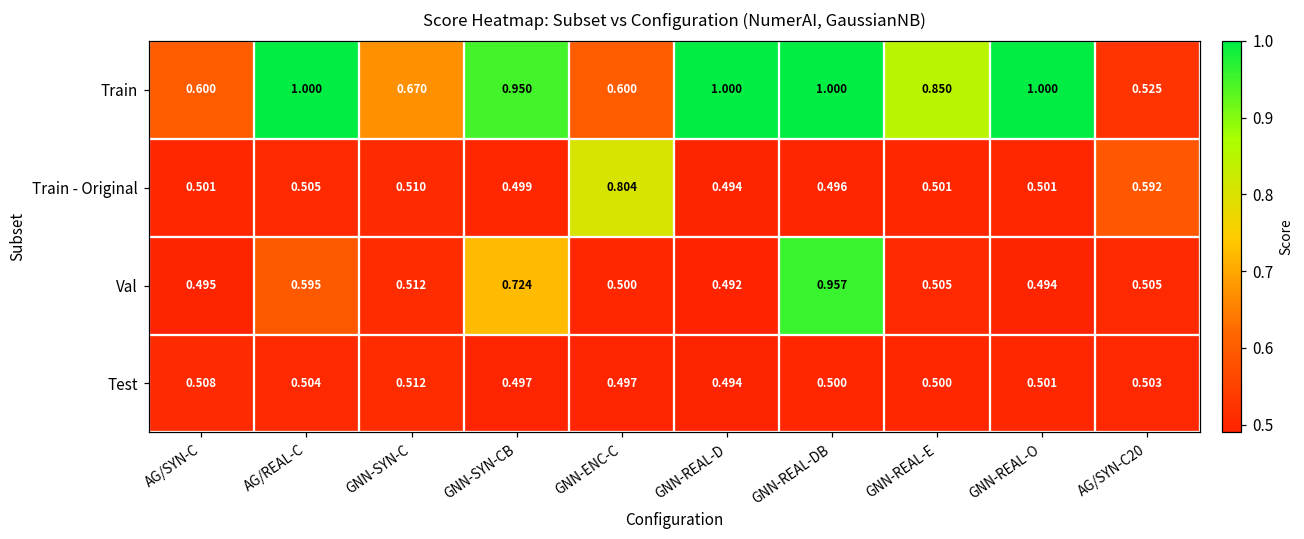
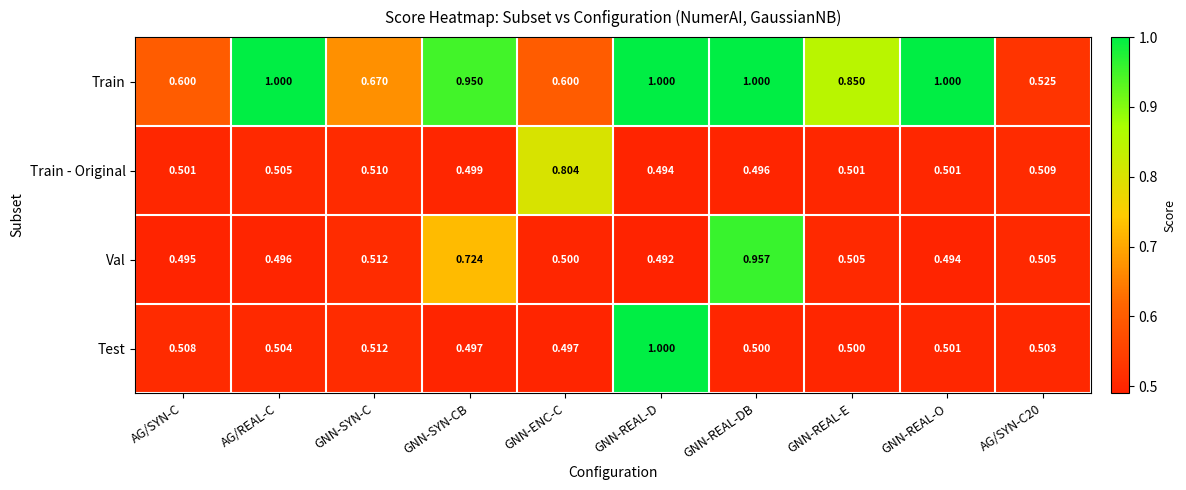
  {
    "Train": {
      "AG/SYN-C": 0.600,
      "AG/REAL-C": 1.000,
      "GNN-SYN-C": 0.670,
      "GNN-SYN-CB": 0.950,
      "GNN-ENC-C": 0.600,
      "GNN-REAL-D": 1.000,
      "GNN-REAL-DB": 1.000,
      "GNN-REAL-E": 0.850,
      "GNN-REAL-O": 1.000,
      "AG/SYN-C20": 0.525
    },
    "Train - Original": {
      "AG/SYN-C": 0.501,
      "AG/REAL-C": 0.505,
      "GNN-SYN-C": 0.510,
      "GNN-SYN-CB": 0.499,
      "GNN-ENC-C": 0.804,
      "GNN-REAL-D": 0.494,
      "GNN-REAL-DB": 0.496,
      "GNN-REAL-E": 0.501,
      "GNN-REAL-O": 0.501,
-     "AG/SYN-C20": 0.592
+     "AG/SYN-C20": 0.509
    },
    "Val": {
      "AG/SYN-C": 0.495,
-     "AG/REAL-C": 0.595,
+     "AG/REAL-C": 0.496,
      "GNN-SYN-C": 0.512,
      "GNN-SYN-CB": 0.724,
      "GNN-ENC-C": 0.500,
      "GNN-REAL-D": 0.492,
      "GNN-REAL-DB": 0.957,
      "GNN-REAL-E": 0.505,
      "GNN-REAL-O": 0.494,
      "AG/SYN-C20": 0.505
    },
    "Test": {
      "AG/SYN-C": 0.508,
      "AG/REAL-C": 0.504,
      "GNN-SYN-C": 0.512,
      "GNN-SYN-CB": 0.497,
      "GNN-ENC-C": 0.497,
-     "GNN-REAL-D": 0.494,
+     "GNN-REAL-D": 1.000,
      "GNN-REAL-DB": 0.500,
      "GNN-REAL-E": 0.500,
      "GNN-REAL-O": 0.501,
      "AG/SYN-C20": 0.503
    }
  }
